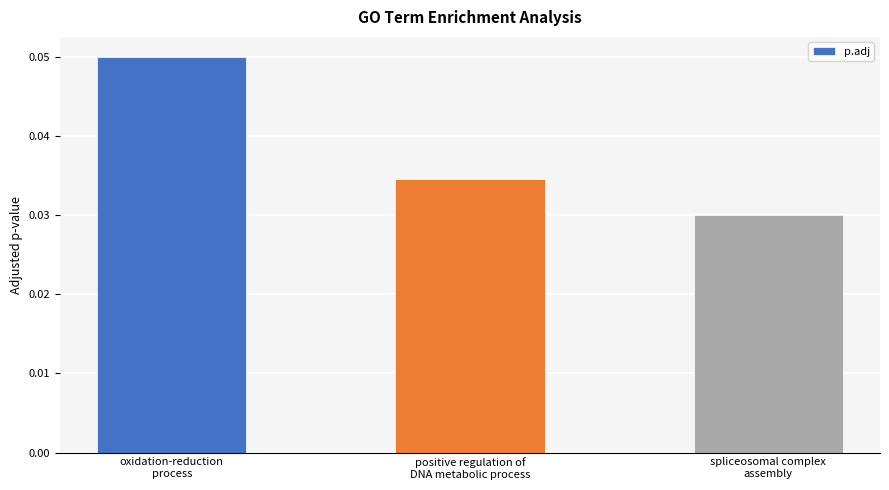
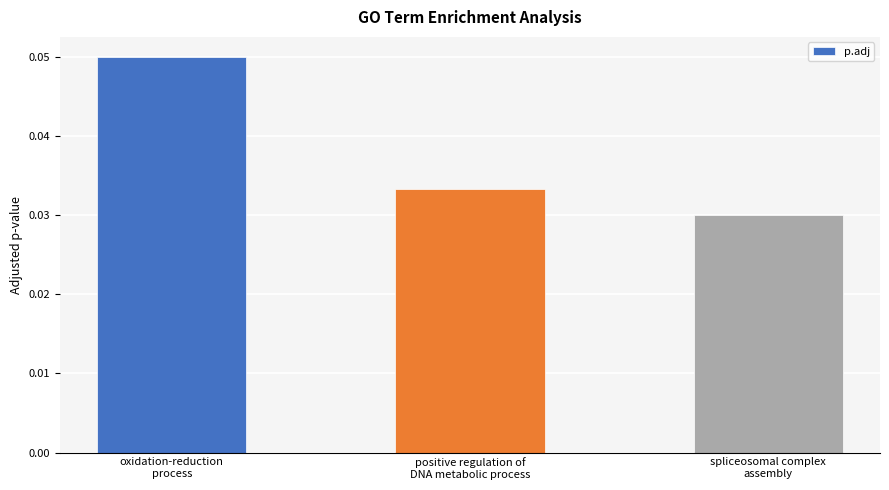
  {
    "oxidation-reduction process": 0.050,
-   "positive regulation of DNA metabolic process": 0.035,
+   "positive regulation of DNA metabolic process": 0.033,
    "spliceosomal complex assembly": 0.030
  }
